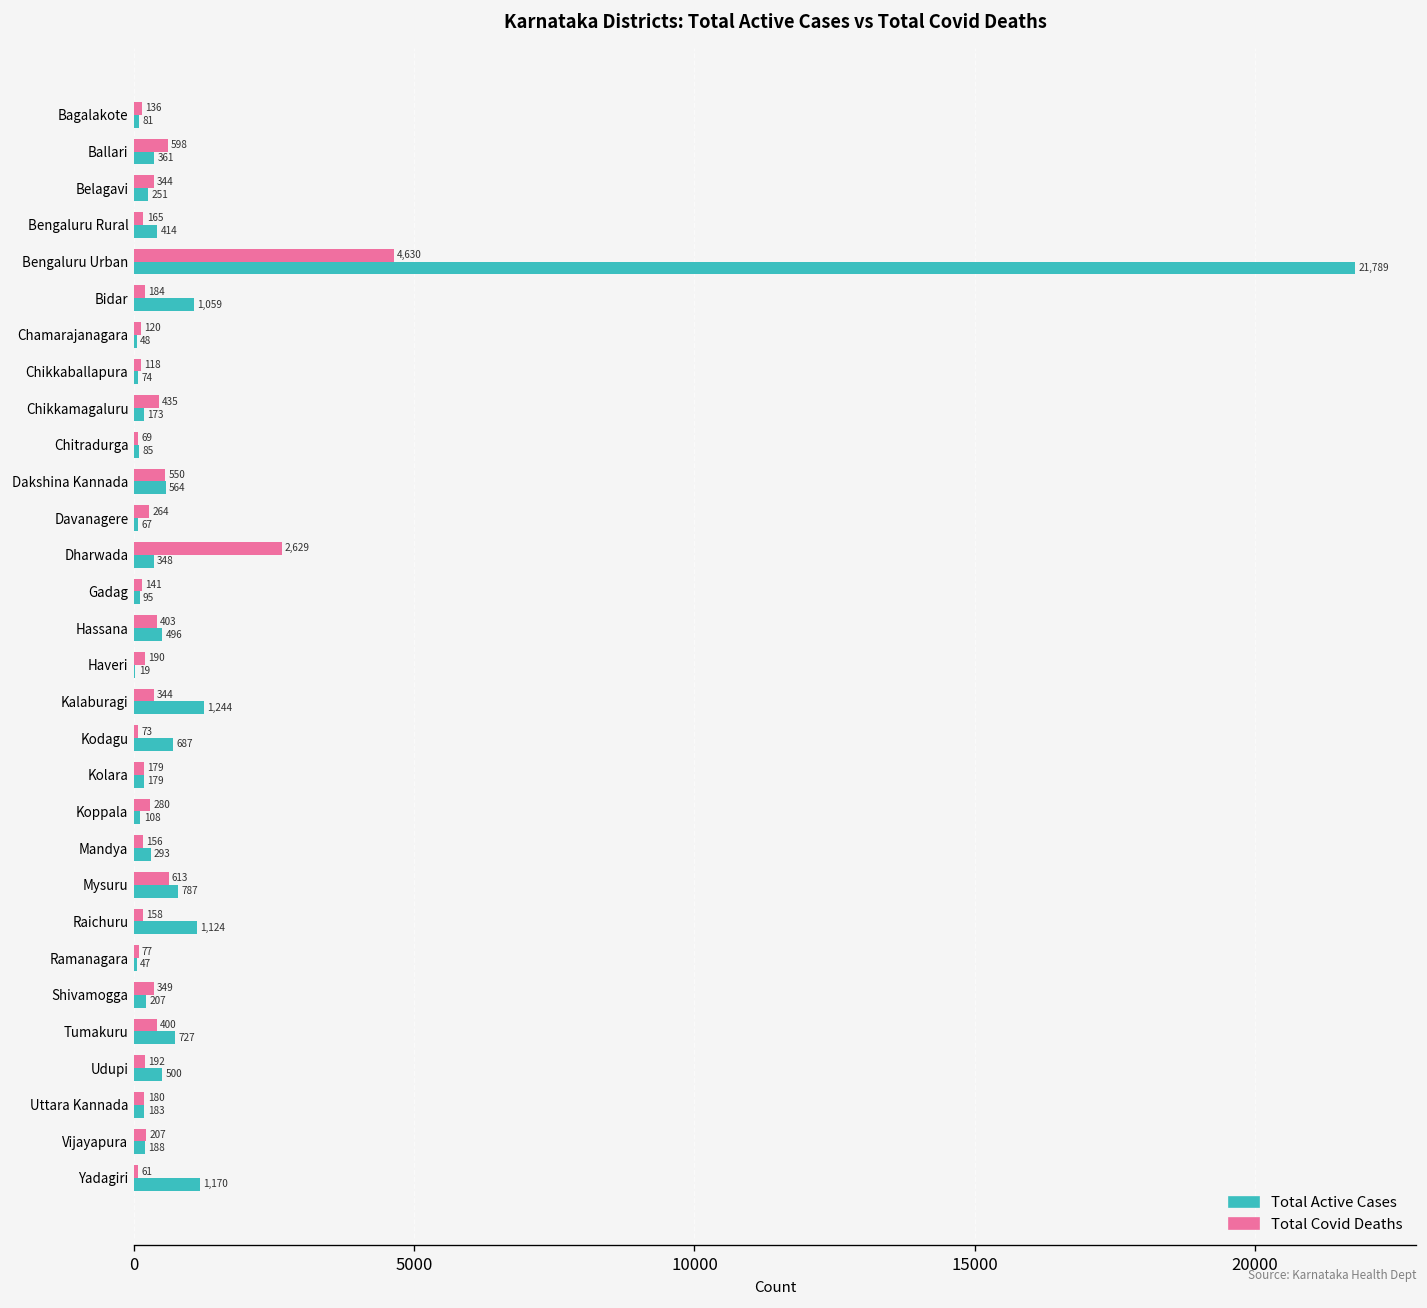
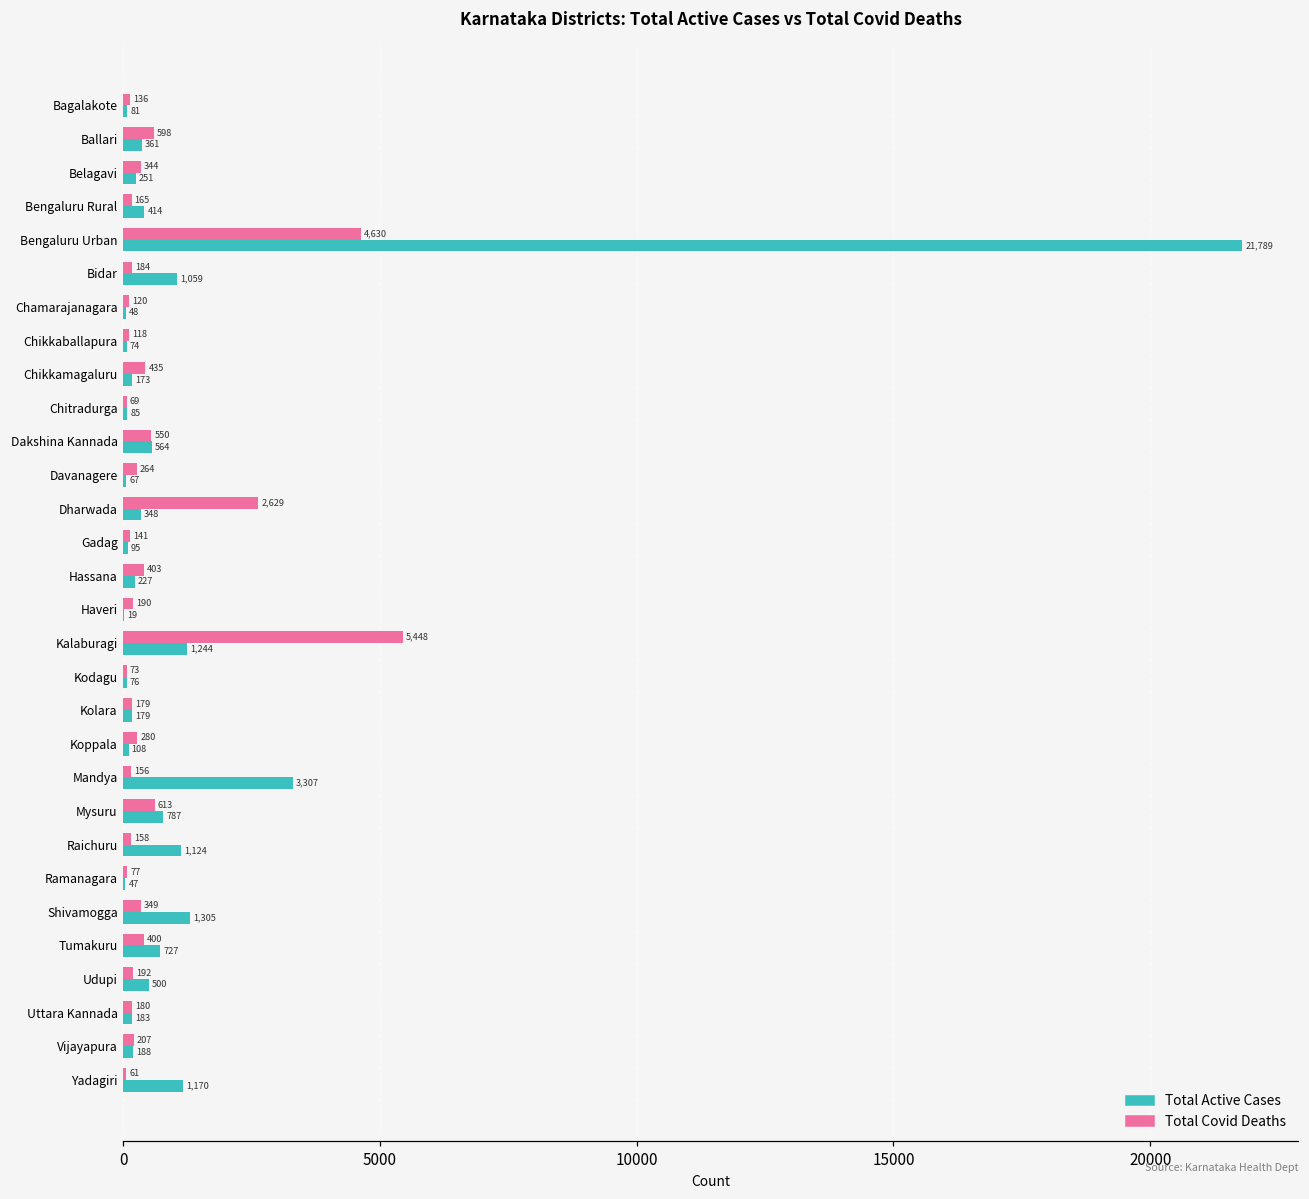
  {
    "Total Active Cases": {
      "Bagalakote": "81",
      "Ballari": "361",
      "Belagavi": "251",
      "Bengaluru Rural": "414",
      "Bengaluru Urban": "21,789",
      "Bidar": "1,059",
      "Chamarajanagara": "48",
      "Chikkaballapura": "74",
      "Chikkamagaluru": "173",
      "Chitradurga": "85",
      "Dakshina Kannada": "564",
      "Davanagere": "67",
      "Dharwada": "348",
      "Gadag": "95",
-     "Hassana": "496",
+     "Hassana": "227",
      "Haveri": "19",
      "Kalaburagi": "1,244",
-     "Kodagu": "687",
+     "Kodagu": "76",
      "Kolara": "179",
      "Koppala": "108",
-     "Mandya": "293",
+     "Mandya": "3,307",
      "Mysuru": "787",
      "Raichuru": "1,124",
      "Ramanagara": "47",
-     "Shivamogga": "207",
+     "Shivamogga": "1,305",
      "Tumakuru": "727",
      "Udupi": "500",
      "Uttara Kannada": "183",
      "Vijayapura": "188",
      "Yadagiri": "1,170"
    },
    "Total Covid Deaths": {
      "Bagalakote": "136",
      "Ballari": "598",
      "Belagavi": "344",
      "Bengaluru Rural": "165",
      "Bengaluru Urban": "4,630",
      "Bidar": "184",
      "Chamarajanagara": "120",
      "Chikkaballapura": "118",
      "Chikkamagaluru": "435",
      "Chitradurga": "69",
      "Dakshina Kannada": "550",
      "Davanagere": "264",
      "Dharwada": "2,629",
      "Gadag": "141",
      "Hassana": "403",
      "Haveri": "190",
-     "Kalaburagi": "344",
+     "Kalaburagi": "5,448",
      "Kodagu": "73",
      "Kolara": "179",
      "Koppala": "280",
      "Mandya": "156",
      "Mysuru": "613",
      "Raichuru": "158",
      "Ramanagara": "77",
      "Shivamogga": "349",
      "Tumakuru": "400",
      "Udupi": "192",
      "Uttara Kannada": "180",
      "Vijayapura": "207",
      "Yadagiri": "61"
    }
  }
